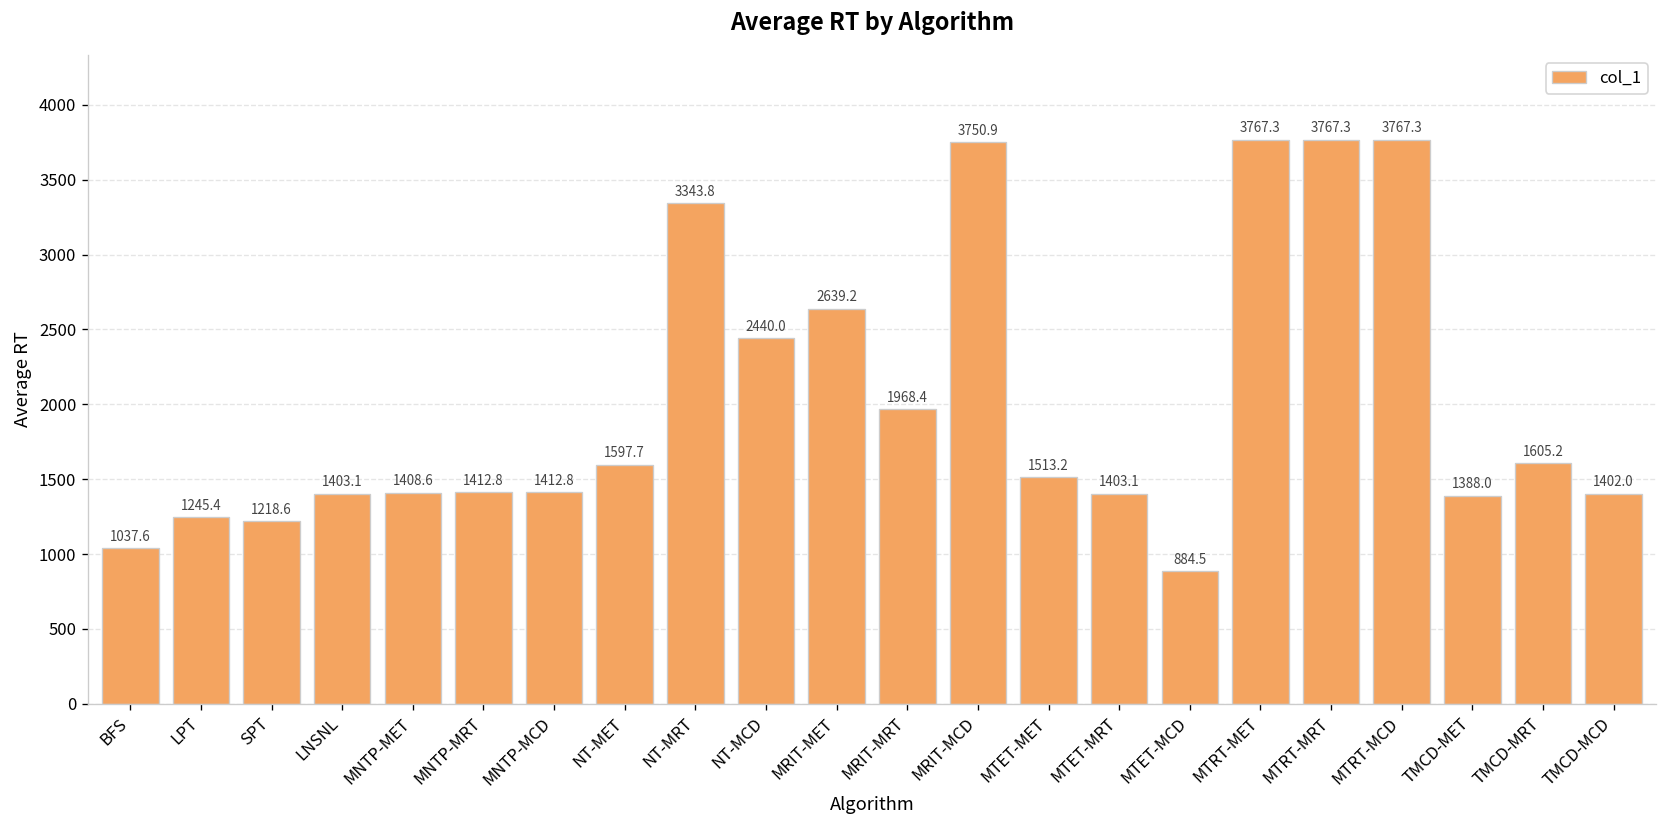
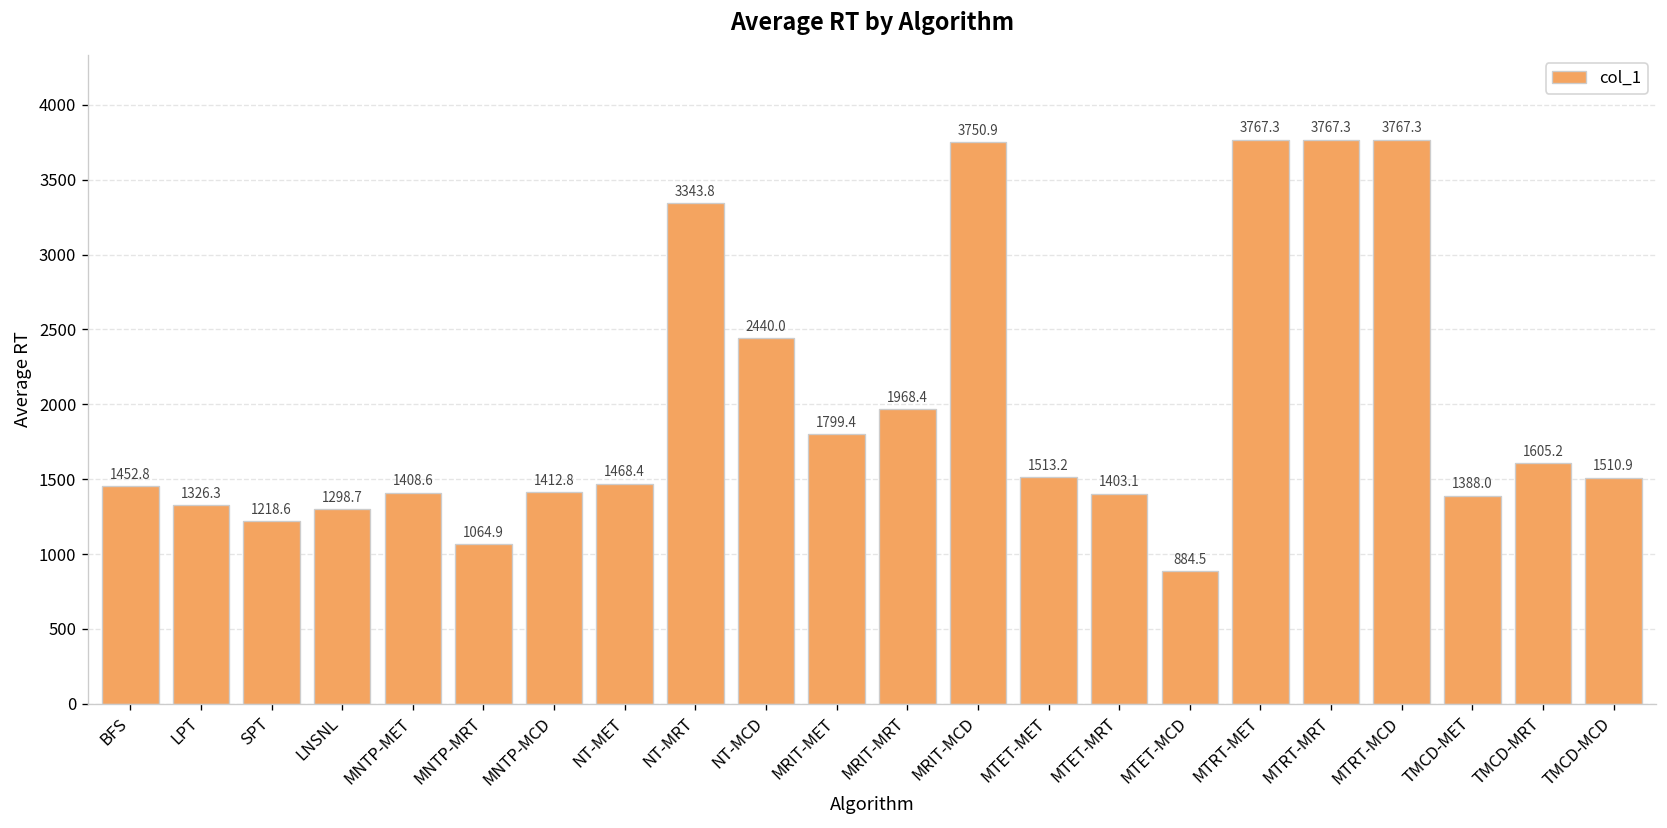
  {
-   "BFS": 1037.6,
-   "LPT": 1245.4,
+   "BFS": 1452.8,
+   "LPT": 1326.3,
    "SPT": 1218.6,
-   "LNSNL": 1403.1,
+   "LNSNL": 1298.7,
    "MNTP-MET": 1408.6,
-   "MNTP-MRT": 1412.8,
+   "MNTP-MRT": 1064.9,
    "MNTP-MCD": 1412.8,
-   "NT-MET": 1597.7,
+   "NT-MET": 1468.4,
    "NT-MRT": 3343.8,
    "NT-MCD": 2440.0,
-   "MRIT-MET": 2639.2,
+   "MRIT-MET": 1799.4,
    "MRIT-MRT": 1968.4,
    "MRIT-MCD": 3750.9,
    "MTET-MET": 1513.2,
    "MTET-MRT": 1403.1,
    "MTET-MCD": 884.5,
    "MTRT-MET": 3767.3,
    "MTRT-MRT": 3767.3,
    "MTRT-MCD": 3767.3,
    "TMCD-MET": 1388.0,
    "TMCD-MRT": 1605.2,
-   "TMCD-MCD": 1402.0
+   "TMCD-MCD": 1510.9
  }
